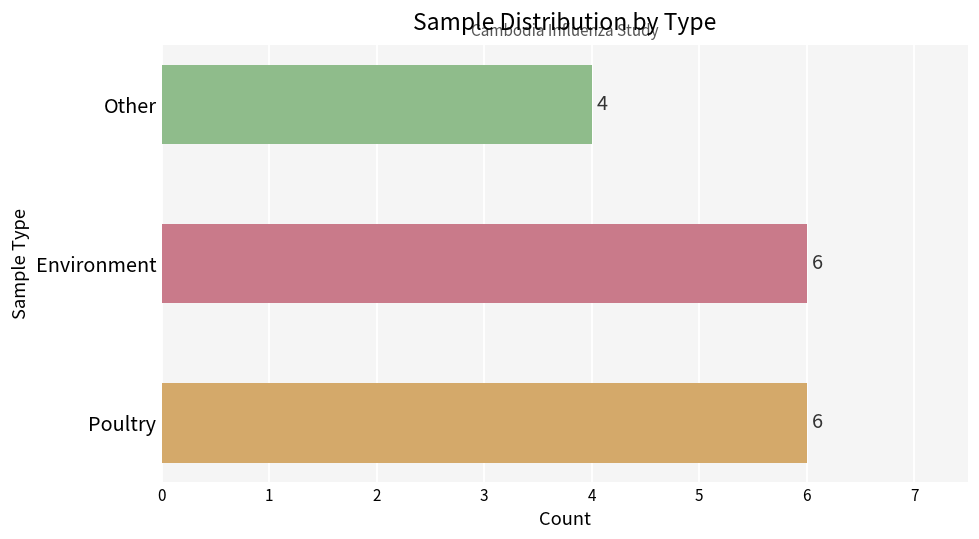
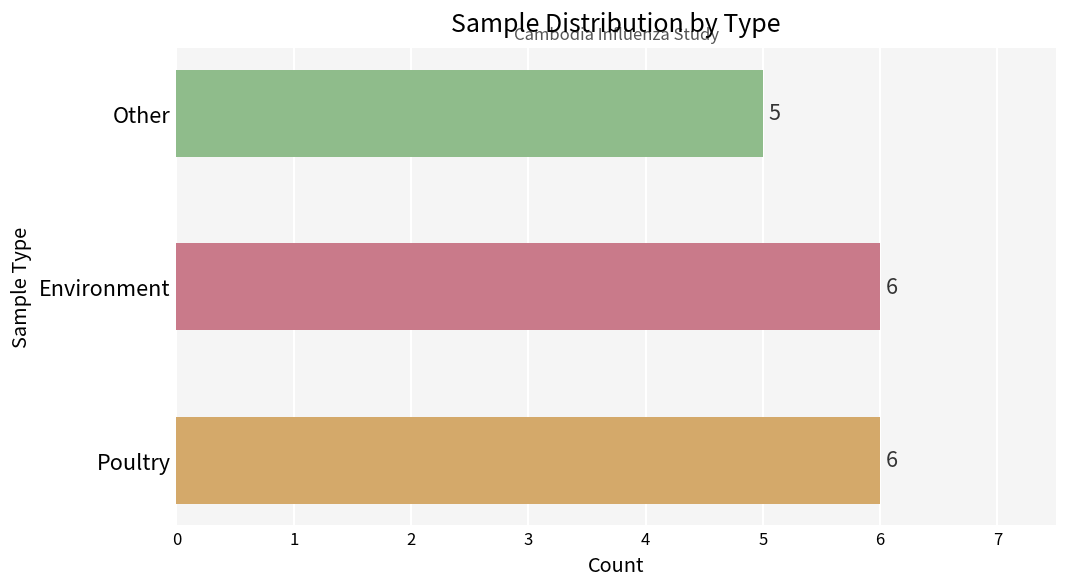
  {
-   "Other": 4,
+   "Other": 5,
    "Environment": 6,
    "Poultry": 6
  }
